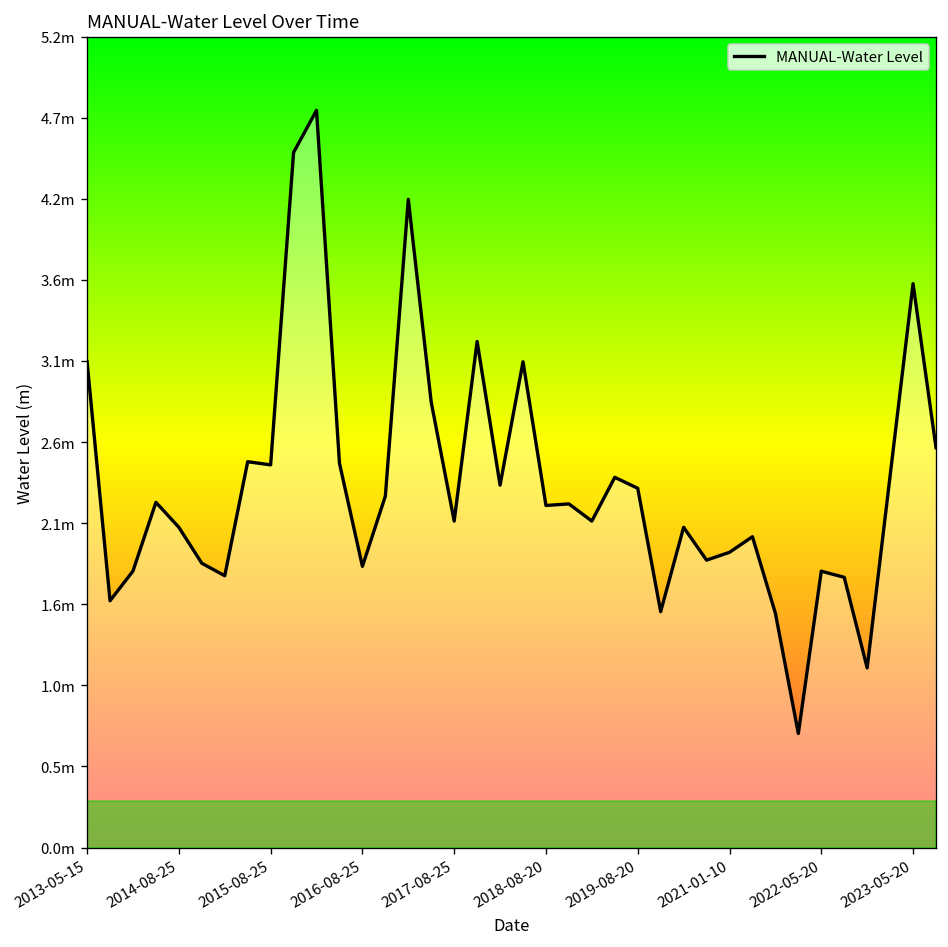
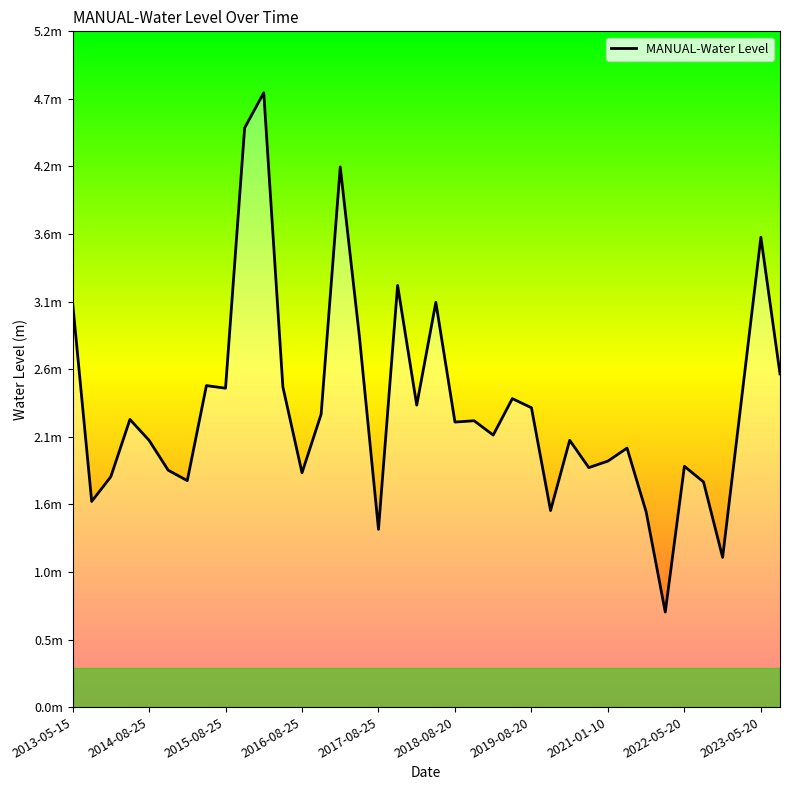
  {
    "2013-05-15": "3.11m",
    "2014-08-25": "2.05m",
    "2015-08-25": "2.45m",
    "2016-08-25": "1.80m",
-   "2017-08-25": "2.09m",
+   "2017-08-25": "1.37m",
    "2018-08-20": "2.19m",
    "2019-08-20": "2.30m",
    "2021-01-10": "1.89m",
-   "2022-05-20": "1.77m",
+   "2022-05-20": "1.85m",
    "2023-05-20": "3.61m"
  }
